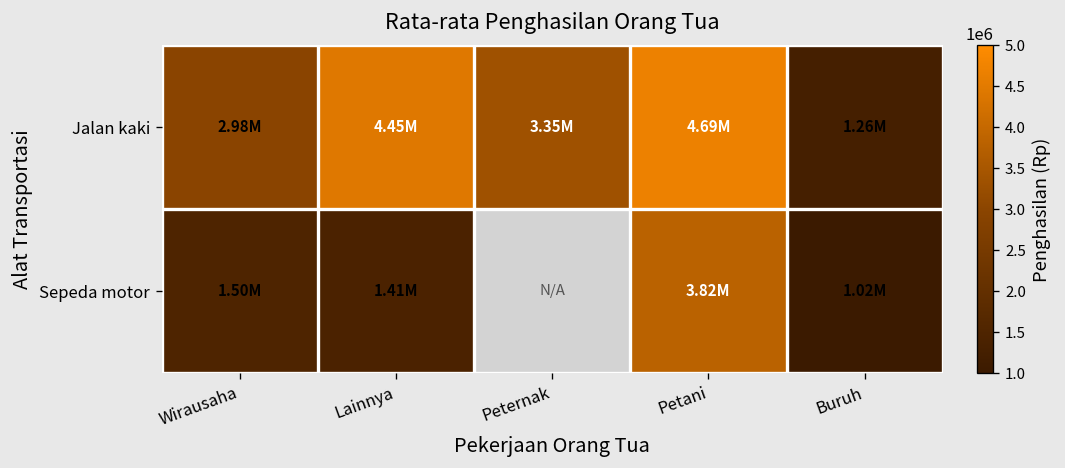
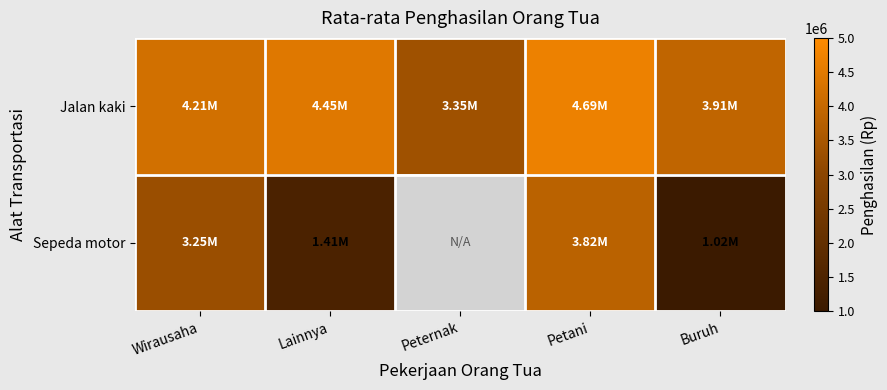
  {
    "Jalan kaki": {
-     "Wirausaha": "2.98M",
+     "Wirausaha": "4.21M",
      "Lainnya": "4.45M",
      "Peternak": "3.35M",
      "Petani": "4.69M",
-     "Buruh": "1.26M"
+     "Buruh": "3.91M"
    },
    "Sepeda motor": {
-     "Wirausaha": "1.50M",
+     "Wirausaha": "3.25M",
      "Lainnya": "1.41M",
      "Petani": "3.82M",
      "Buruh": "1.02M"
    }
  }
